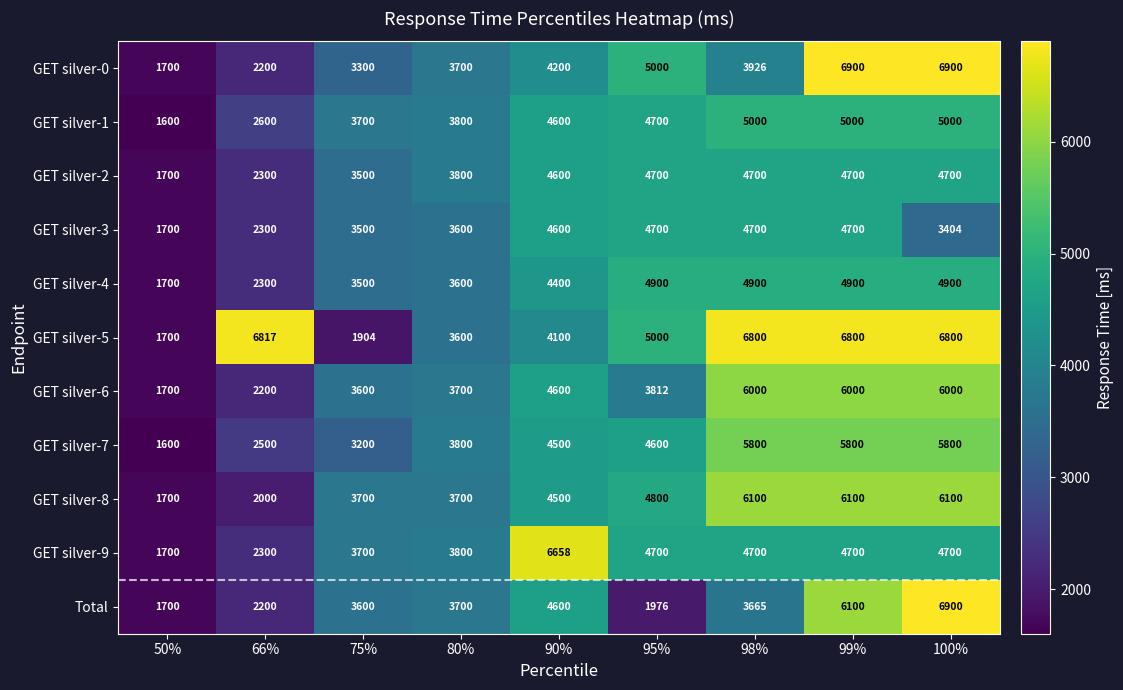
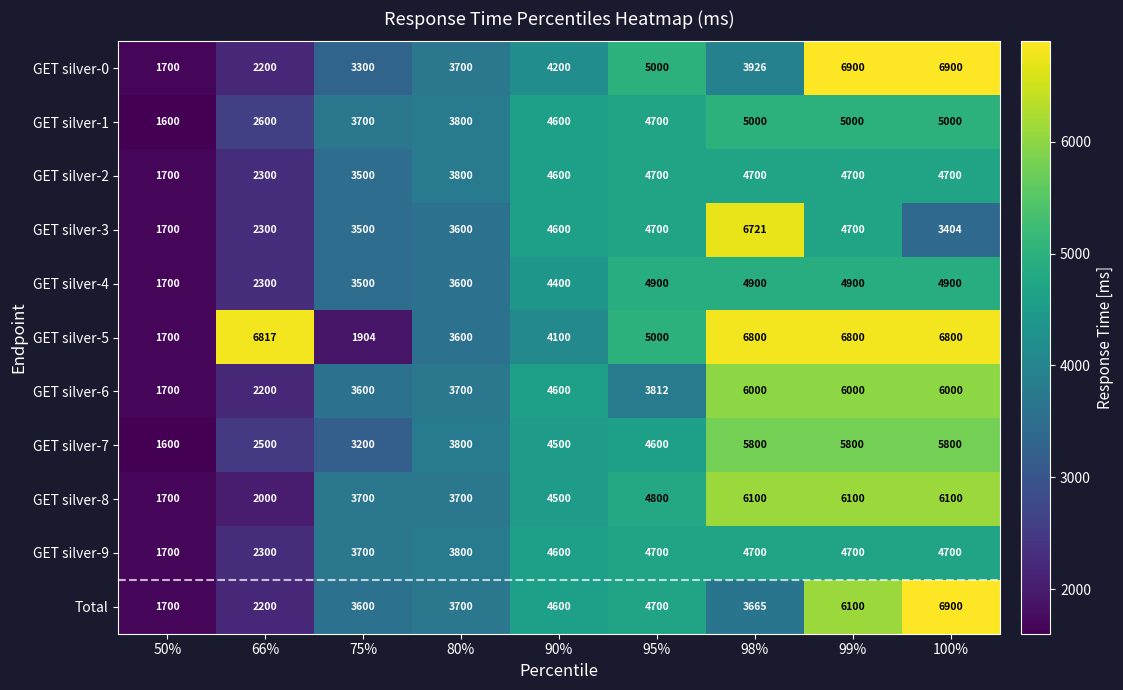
  {
    "GET silver-0": {
      "50%": 1700,
      "66%": 2200,
      "75%": 3300,
      "80%": 3700,
      "90%": 4200,
      "95%": 5000,
      "98%": 3926,
      "99%": 6900,
      "100%": 6900
    },
    "GET silver-1": {
      "50%": 1600,
      "66%": 2600,
      "75%": 3700,
      "80%": 3800,
      "90%": 4600,
      "95%": 4700,
      "98%": 5000,
      "99%": 5000,
      "100%": 5000
    },
    "GET silver-2": {
      "50%": 1700,
      "66%": 2300,
      "75%": 3500,
      "80%": 3800,
      "90%": 4600,
      "95%": 4700,
      "98%": 4700,
      "99%": 4700,
      "100%": 4700
    },
    "GET silver-3": {
      "50%": 1700,
      "66%": 2300,
      "75%": 3500,
      "80%": 3600,
      "90%": 4600,
      "95%": 4700,
-     "98%": 4700,
+     "98%": 6721,
      "99%": 4700,
      "100%": 3404
    },
    "GET silver-4": {
      "50%": 1700,
      "66%": 2300,
      "75%": 3500,
      "80%": 3600,
      "90%": 4400,
      "95%": 4900,
      "98%": 4900,
      "99%": 4900,
      "100%": 4900
    },
    "GET silver-5": {
      "50%": 1700,
      "66%": 6817,
      "75%": 1904,
      "80%": 3600,
      "90%": 4100,
      "95%": 5000,
      "98%": 6800,
      "99%": 6800,
      "100%": 6800
    },
    "GET silver-6": {
      "50%": 1700,
      "66%": 2200,
      "75%": 3600,
      "80%": 3700,
      "90%": 4600,
      "95%": 3812,
      "98%": 6000,
      "99%": 6000,
      "100%": 6000
    },
    "GET silver-7": {
      "50%": 1600,
      "66%": 2500,
      "75%": 3200,
      "80%": 3800,
      "90%": 4500,
      "95%": 4600,
      "98%": 5800,
      "99%": 5800,
      "100%": 5800
    },
    "GET silver-8": {
      "50%": 1700,
      "66%": 2000,
      "75%": 3700,
      "80%": 3700,
      "90%": 4500,
      "95%": 4800,
      "98%": 6100,
      "99%": 6100,
      "100%": 6100
    },
    "GET silver-9": {
      "50%": 1700,
      "66%": 2300,
      "75%": 3700,
      "80%": 3800,
-     "90%": 6658,
+     "90%": 4600,
      "95%": 4700,
      "98%": 4700,
      "99%": 4700,
      "100%": 4700
    },
    "Total": {
      "50%": 1700,
      "66%": 2200,
      "75%": 3600,
      "80%": 3700,
      "90%": 4600,
-     "95%": 1976,
+     "95%": 4700,
      "98%": 3665,
      "99%": 6100,
      "100%": 6900
    }
  }
